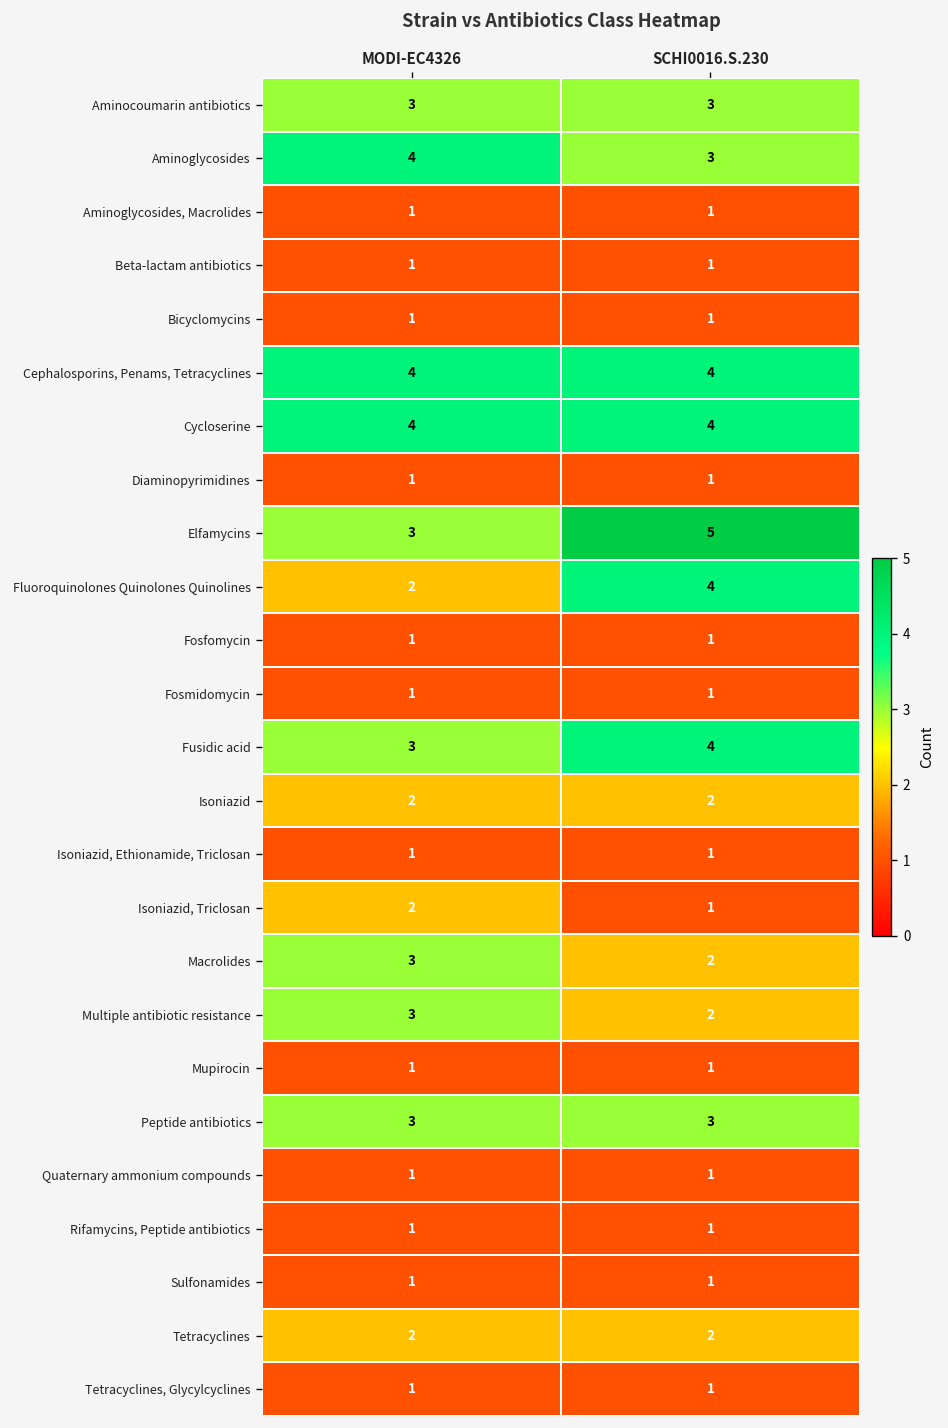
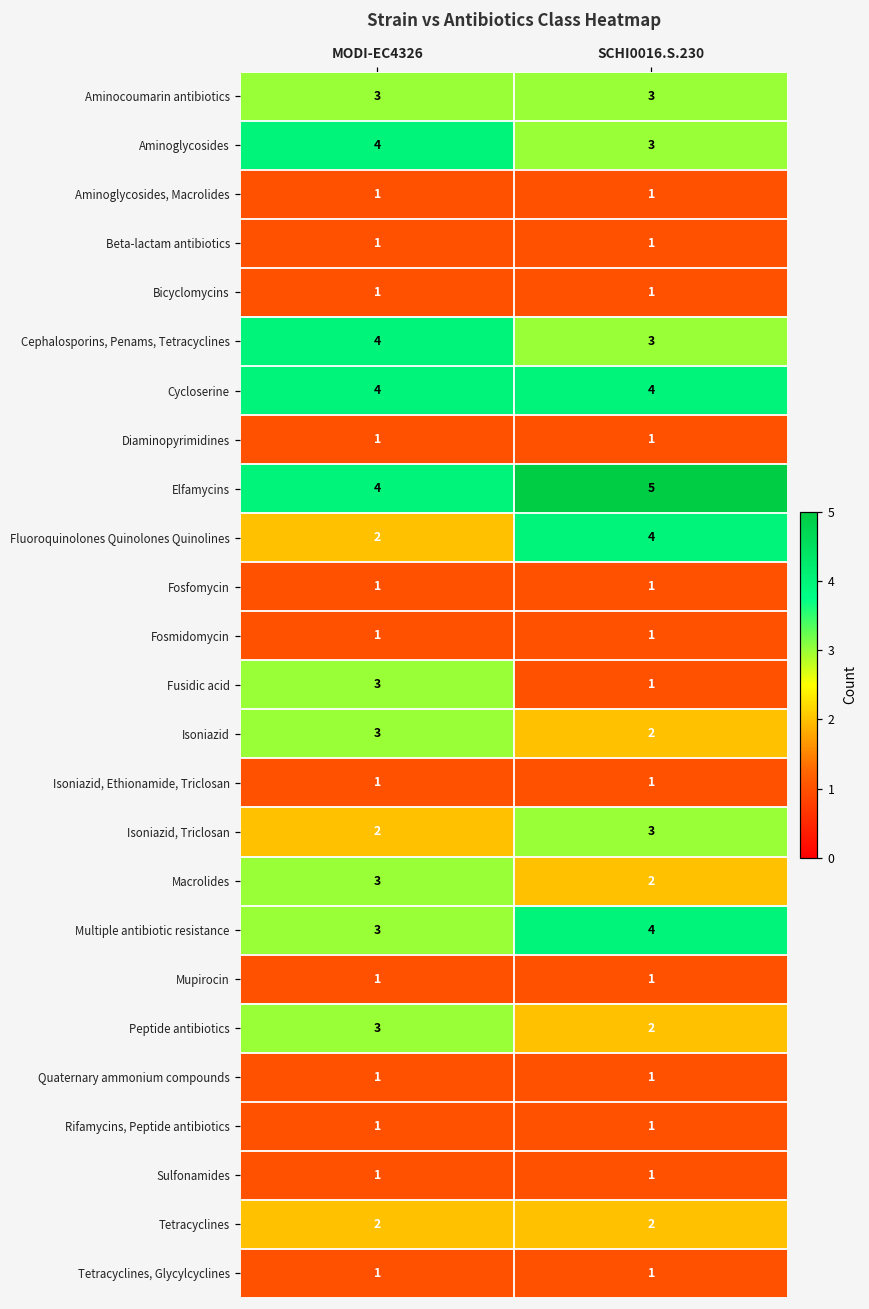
  {
    "Aminocoumarin antibiotics": {
      "MODI-EC4326": 3,
      "SCHI0016.S.230": 3
    },
    "Aminoglycosides": {
      "MODI-EC4326": 4,
      "SCHI0016.S.230": 3
    },
    "Aminoglycosides, Macrolides": {
      "MODI-EC4326": 1,
      "SCHI0016.S.230": 1
    },
    "Beta-lactam antibiotics": {
      "MODI-EC4326": 1,
      "SCHI0016.S.230": 1
    },
    "Bicyclomycins": {
      "MODI-EC4326": 1,
      "SCHI0016.S.230": 1
    },
    "Cephalosporins, Penams, Tetracyclines": {
      "MODI-EC4326": 4,
-     "SCHI0016.S.230": 4
+     "SCHI0016.S.230": 3
    },
    "Cycloserine": {
      "MODI-EC4326": 4,
      "SCHI0016.S.230": 4
    },
    "Diaminopyrimidines": {
      "MODI-EC4326": 1,
      "SCHI0016.S.230": 1
    },
    "Elfamycins": {
-     "MODI-EC4326": 3,
+     "MODI-EC4326": 4,
      "SCHI0016.S.230": 5
    },
    "Fluoroquinolones Quinolones Quinolines": {
      "MODI-EC4326": 2,
      "SCHI0016.S.230": 4
    },
    "Fosfomycin": {
      "MODI-EC4326": 1,
      "SCHI0016.S.230": 1
    },
    "Fosmidomycin": {
      "MODI-EC4326": 1,
      "SCHI0016.S.230": 1
    },
    "Fusidic acid": {
      "MODI-EC4326": 3,
-     "SCHI0016.S.230": 4
+     "SCHI0016.S.230": 1
    },
    "Isoniazid": {
-     "MODI-EC4326": 2,
+     "MODI-EC4326": 3,
      "SCHI0016.S.230": 2
    },
    "Isoniazid, Ethionamide, Triclosan": {
      "MODI-EC4326": 1,
      "SCHI0016.S.230": 1
    },
    "Isoniazid, Triclosan": {
      "MODI-EC4326": 2,
-     "SCHI0016.S.230": 1
+     "SCHI0016.S.230": 3
    },
    "Macrolides": {
      "MODI-EC4326": 3,
      "SCHI0016.S.230": 2
    },
    "Multiple antibiotic resistance": {
      "MODI-EC4326": 3,
-     "SCHI0016.S.230": 2
+     "SCHI0016.S.230": 4
    },
    "Mupirocin": {
      "MODI-EC4326": 1,
      "SCHI0016.S.230": 1
    },
    "Peptide antibiotics": {
      "MODI-EC4326": 3,
-     "SCHI0016.S.230": 3
+     "SCHI0016.S.230": 2
    },
    "Quaternary ammonium compounds": {
      "MODI-EC4326": 1,
      "SCHI0016.S.230": 1
    },
    "Rifamycins, Peptide antibiotics": {
      "MODI-EC4326": 1,
      "SCHI0016.S.230": 1
    },
    "Sulfonamides": {
      "MODI-EC4326": 1,
      "SCHI0016.S.230": 1
    },
    "Tetracyclines": {
      "MODI-EC4326": 2,
      "SCHI0016.S.230": 2
    },
    "Tetracyclines, Glycylcyclines": {
      "MODI-EC4326": 1,
      "SCHI0016.S.230": 1
    }
  }
